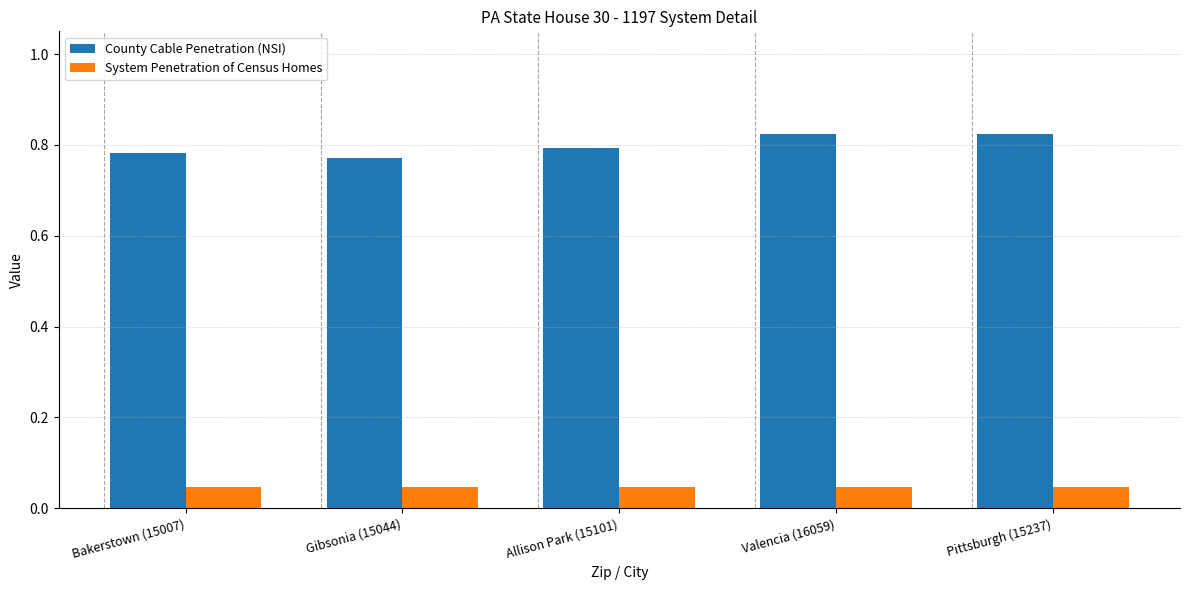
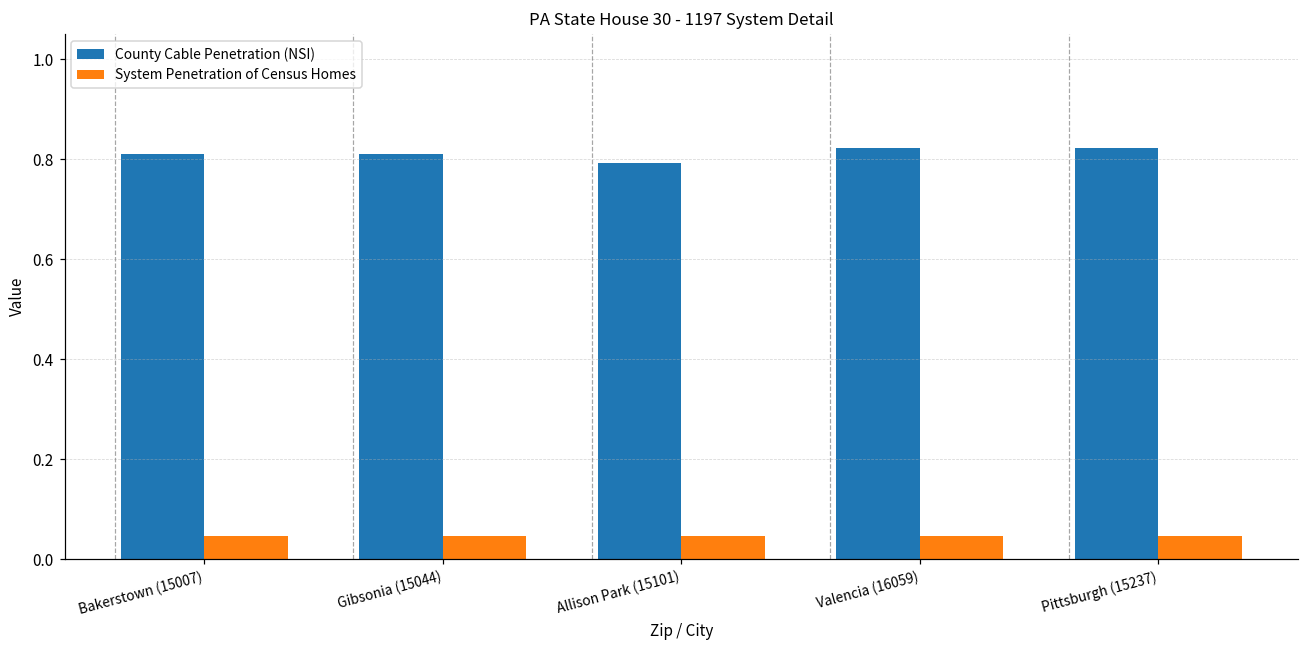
  {
    "County Cable Penetration (NSI)": {
-     "Bakerstown (15007)": 0.78,
-     "Gibsonia (15044)": 0.77,
+     "Bakerstown (15007)": 0.81,
+     "Gibsonia (15044)": 0.81,
      "Allison Park (15101)": 0.79,
      "Valencia (16059)": 0.82,
      "Pittsburgh (15237)": 0.82
    },
    "System Penetration of Census Homes": {
      "Bakerstown (15007)": 0.05,
      "Gibsonia (15044)": 0.05,
      "Allison Park (15101)": 0.05,
      "Valencia (16059)": 0.05,
      "Pittsburgh (15237)": 0.05
    }
  }
